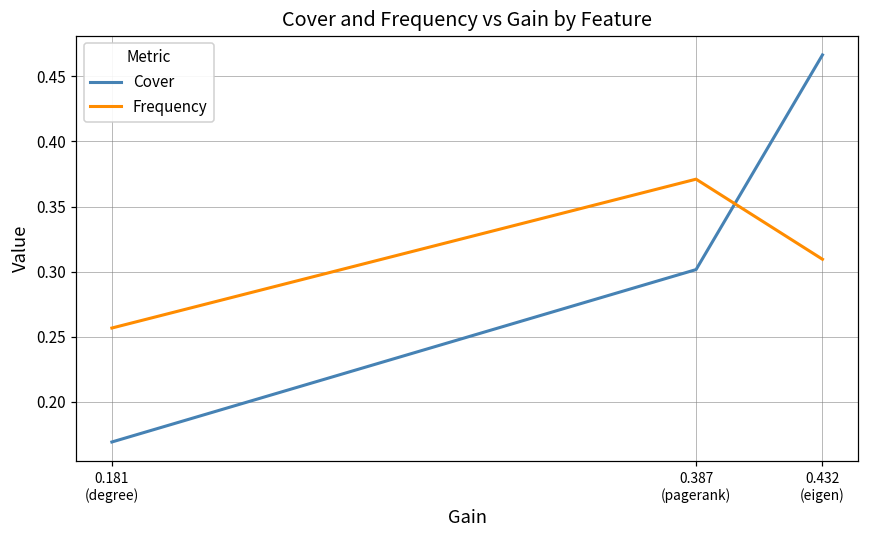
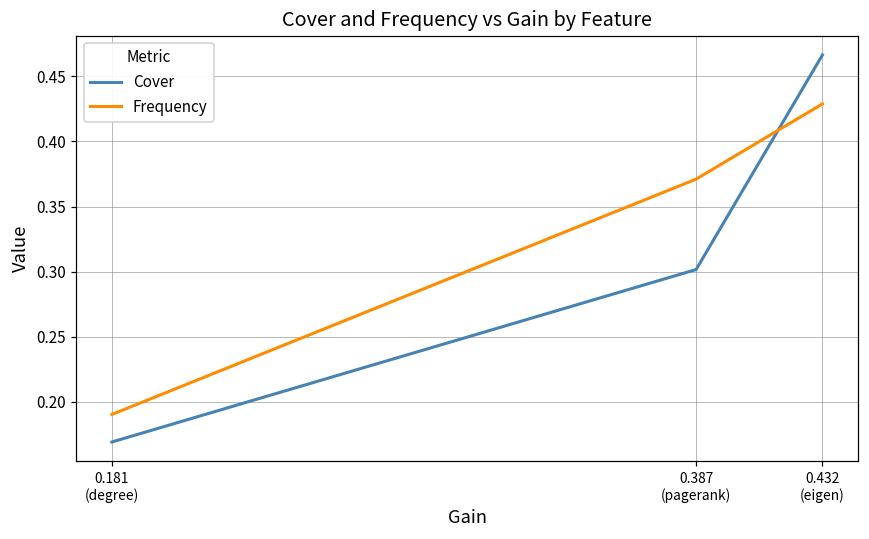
  {
    "Cover": {
      "0.181 (degree)": 0.169,
      "0.387 (pagerank)": 0.302,
      "0.432 (eigen)": 0.466
    },
    "Frequency": {
-     "0.181 (degree)": 0.257,
+     "0.181 (degree)": 0.190,
      "0.387 (pagerank)": 0.371,
-     "0.432 (eigen)": 0.310
+     "0.432 (eigen)": 0.429
    }
  }
